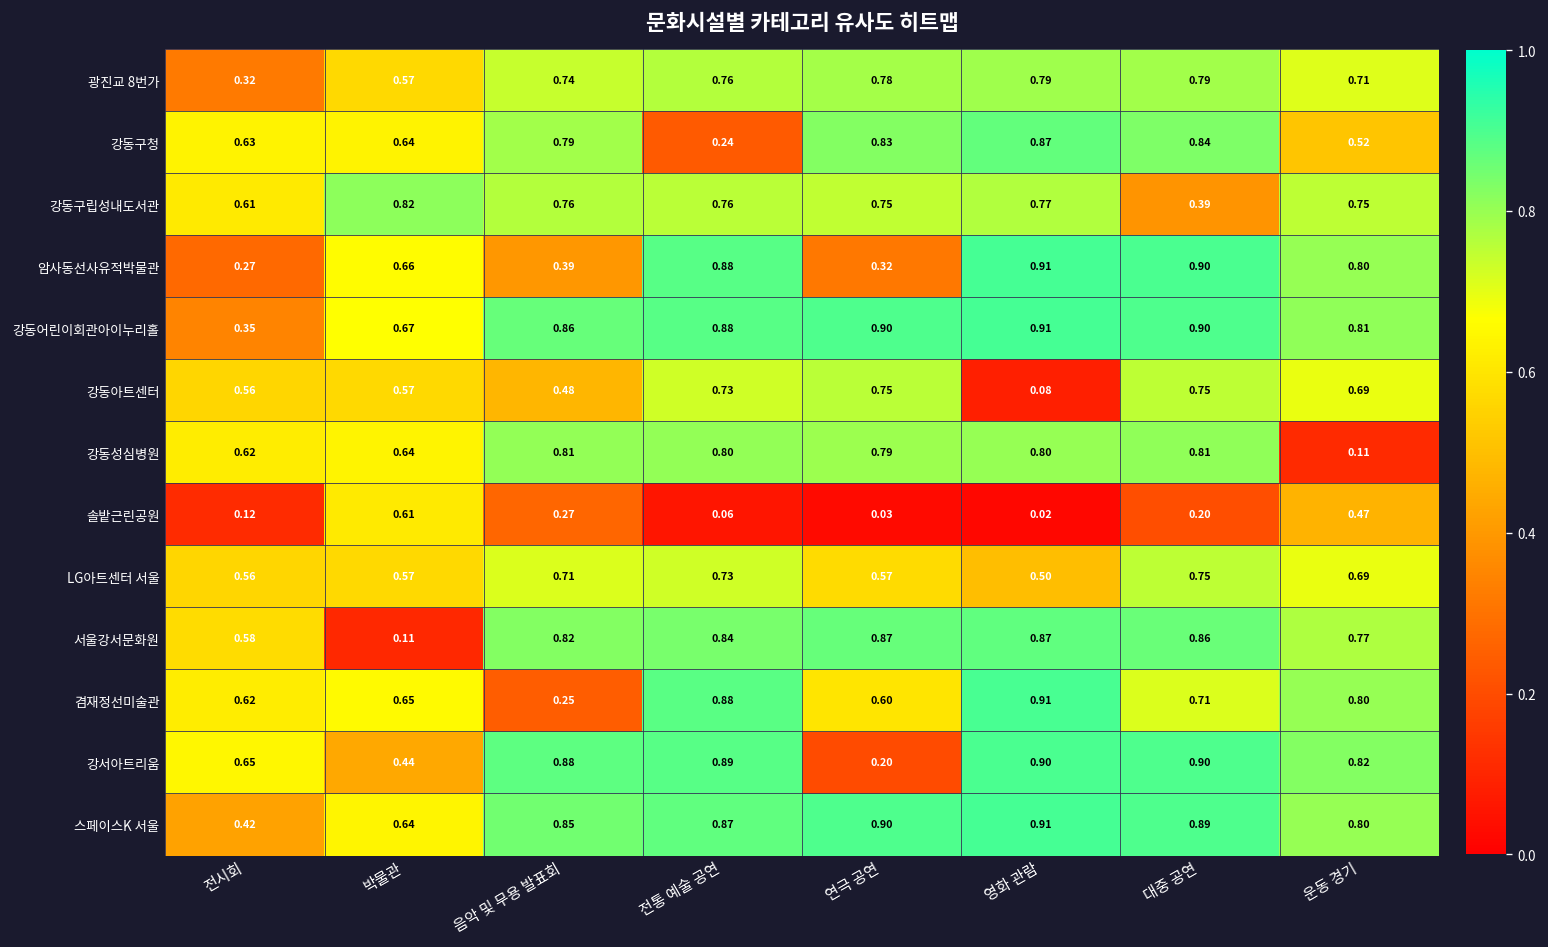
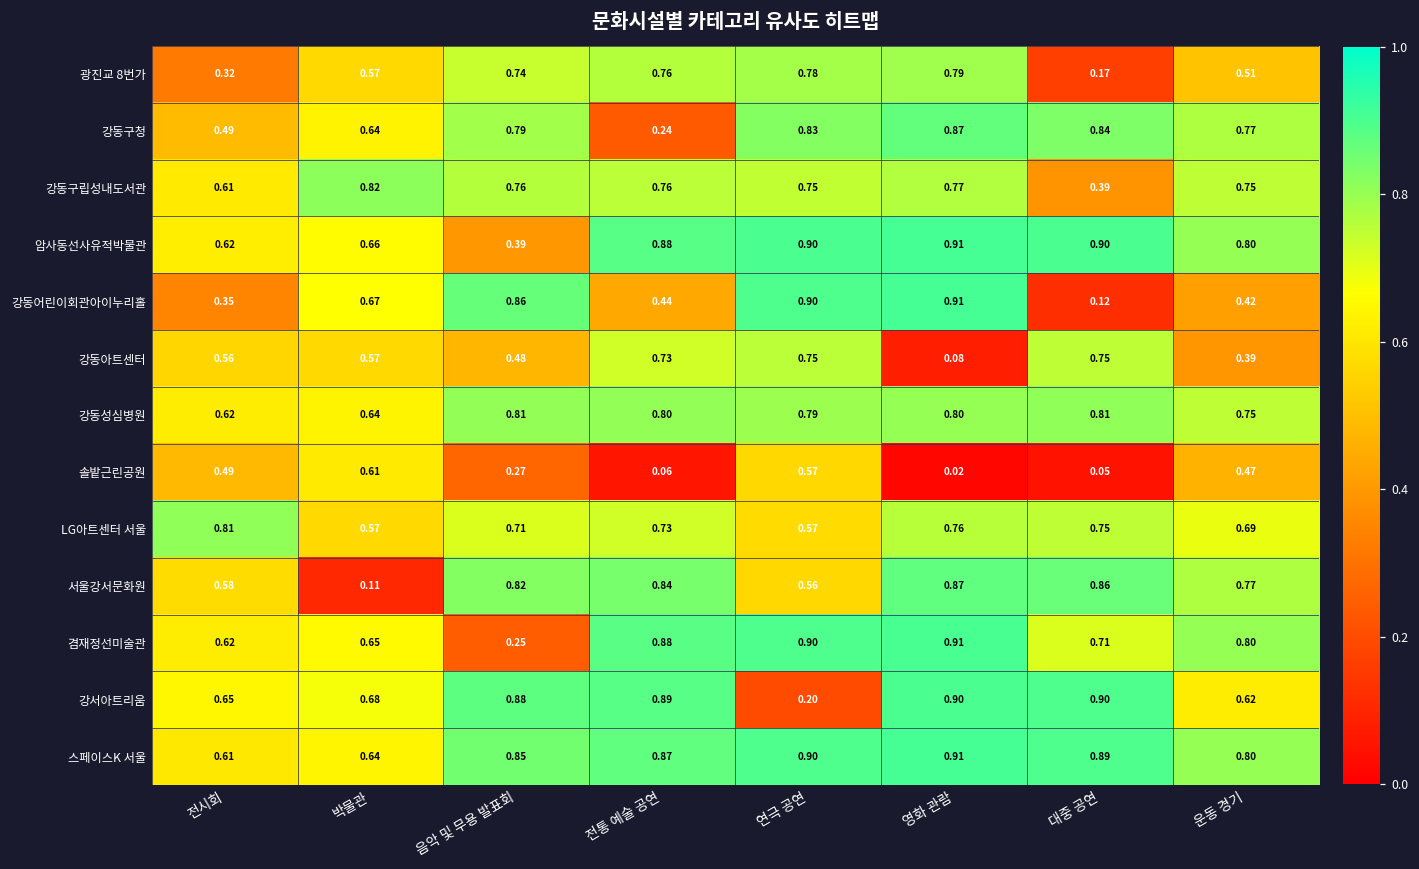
  {
    "광진교 8번가": {
      "전시회": 0.32,
      "박물관": 0.57,
      "음악 및 무용 발표회": 0.74,
      "전통 예술 공연": 0.76,
      "연극 공연": 0.78,
      "영화 관람": 0.79,
-     "대중 공연": 0.79,
-     "운동 경기": 0.71
+     "대중 공연": 0.17,
+     "운동 경기": 0.51
    },
    "강동구청": {
-     "전시회": 0.63,
+     "전시회": 0.49,
      "박물관": 0.64,
      "음악 및 무용 발표회": 0.79,
      "전통 예술 공연": 0.24,
      "연극 공연": 0.83,
      "영화 관람": 0.87,
      "대중 공연": 0.84,
-     "운동 경기": 0.52
+     "운동 경기": 0.77
    },
    "강동구립성내도서관": {
      "전시회": 0.61,
      "박물관": 0.82,
      "음악 및 무용 발표회": 0.76,
      "전통 예술 공연": 0.76,
      "연극 공연": 0.75,
      "영화 관람": 0.77,
      "대중 공연": 0.39,
      "운동 경기": 0.75
    },
    "암사동선사유적박물관": {
-     "전시회": 0.27,
+     "전시회": 0.62,
      "박물관": 0.66,
      "음악 및 무용 발표회": 0.39,
      "전통 예술 공연": 0.88,
-     "연극 공연": 0.32,
+     "연극 공연": 0.90,
      "영화 관람": 0.91,
      "대중 공연": 0.90,
      "운동 경기": 0.80
    },
    "강동어린이회관아이누리홀": {
      "전시회": 0.35,
      "박물관": 0.67,
      "음악 및 무용 발표회": 0.86,
-     "전통 예술 공연": 0.88,
+     "전통 예술 공연": 0.44,
      "연극 공연": 0.90,
      "영화 관람": 0.91,
-     "대중 공연": 0.90,
-     "운동 경기": 0.81
+     "대중 공연": 0.12,
+     "운동 경기": 0.42
    },
    "강동아트센터": {
      "전시회": 0.56,
      "박물관": 0.57,
      "음악 및 무용 발표회": 0.48,
      "전통 예술 공연": 0.73,
      "연극 공연": 0.75,
      "영화 관람": 0.08,
      "대중 공연": 0.75,
-     "운동 경기": 0.69
+     "운동 경기": 0.39
    },
    "강동성심병원": {
      "전시회": 0.62,
      "박물관": 0.64,
      "음악 및 무용 발표회": 0.81,
      "전통 예술 공연": 0.80,
      "연극 공연": 0.79,
      "영화 관람": 0.80,
      "대중 공연": 0.81,
-     "운동 경기": 0.11
+     "운동 경기": 0.75
    },
    "솔밭근린공원": {
-     "전시회": 0.12,
+     "전시회": 0.49,
      "박물관": 0.61,
      "음악 및 무용 발표회": 0.27,
      "전통 예술 공연": 0.06,
-     "연극 공연": 0.03,
+     "연극 공연": 0.57,
      "영화 관람": 0.02,
-     "대중 공연": 0.20,
+     "대중 공연": 0.05,
      "운동 경기": 0.47
    },
    "LG아트센터 서울": {
-     "전시회": 0.56,
+     "전시회": 0.81,
      "박물관": 0.57,
      "음악 및 무용 발표회": 0.71,
      "전통 예술 공연": 0.73,
      "연극 공연": 0.57,
-     "영화 관람": 0.50,
+     "영화 관람": 0.76,
      "대중 공연": 0.75,
      "운동 경기": 0.69
    },
    "서울강서문화원": {
      "전시회": 0.58,
      "박물관": 0.11,
      "음악 및 무용 발표회": 0.82,
      "전통 예술 공연": 0.84,
-     "연극 공연": 0.87,
+     "연극 공연": 0.56,
      "영화 관람": 0.87,
      "대중 공연": 0.86,
      "운동 경기": 0.77
    },
    "겸재정선미술관": {
      "전시회": 0.62,
      "박물관": 0.65,
      "음악 및 무용 발표회": 0.25,
      "전통 예술 공연": 0.88,
-     "연극 공연": 0.60,
+     "연극 공연": 0.90,
      "영화 관람": 0.91,
      "대중 공연": 0.71,
      "운동 경기": 0.80
    },
    "강서아트리움": {
      "전시회": 0.65,
-     "박물관": 0.44,
+     "박물관": 0.68,
      "음악 및 무용 발표회": 0.88,
      "전통 예술 공연": 0.89,
      "연극 공연": 0.20,
      "영화 관람": 0.90,
      "대중 공연": 0.90,
-     "운동 경기": 0.82
+     "운동 경기": 0.62
    },
    "스페이스K 서울": {
-     "전시회": 0.42,
+     "전시회": 0.61,
      "박물관": 0.64,
      "음악 및 무용 발표회": 0.85,
      "전통 예술 공연": 0.87,
      "연극 공연": 0.90,
      "영화 관람": 0.91,
      "대중 공연": 0.89,
      "운동 경기": 0.80
    }
  }
